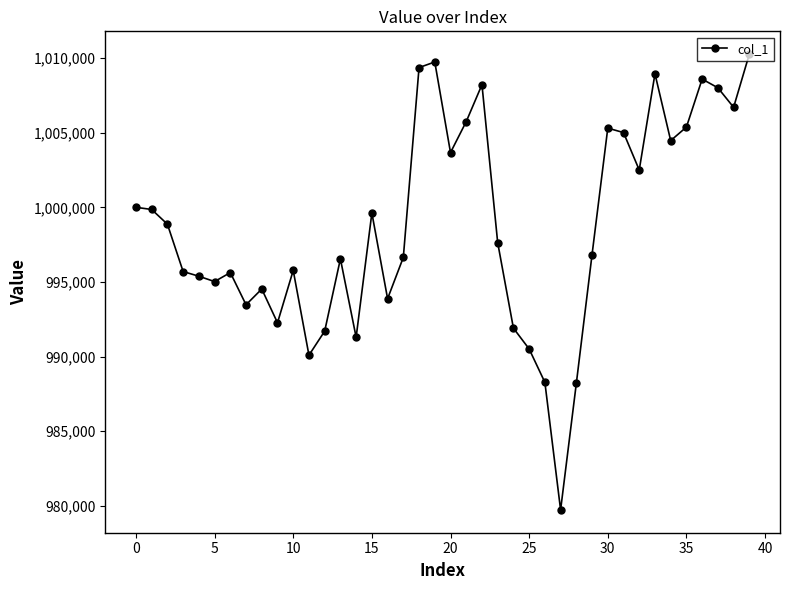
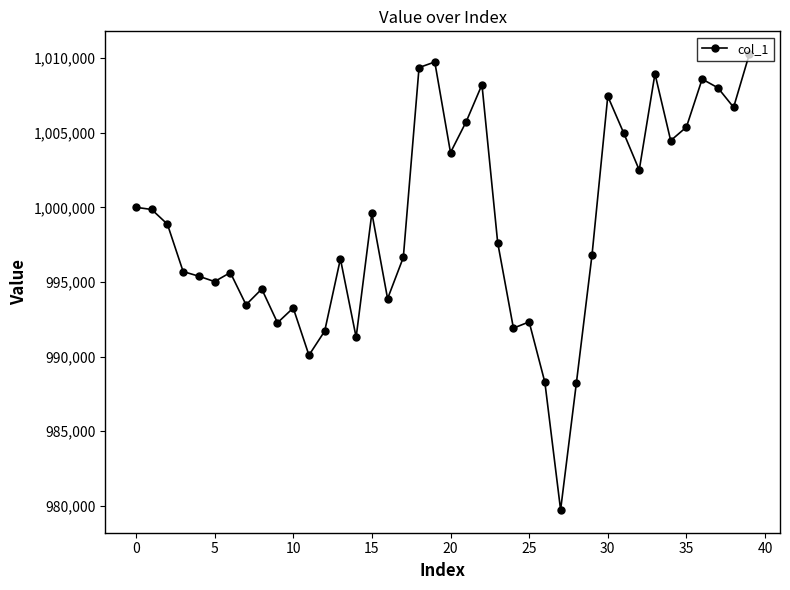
  {
    "0": "1,000,000",
    "5": "995,000",
-   "10": "995,800",
+   "10": "993,300",
    "15": "999,600",
    "20": "1,003,700",
-   "25": "990,500",
-   "30": "1,005,300",
+   "25": "992,300",
+   "30": "1,007,400",
    "35": "1,005,400"
  }
